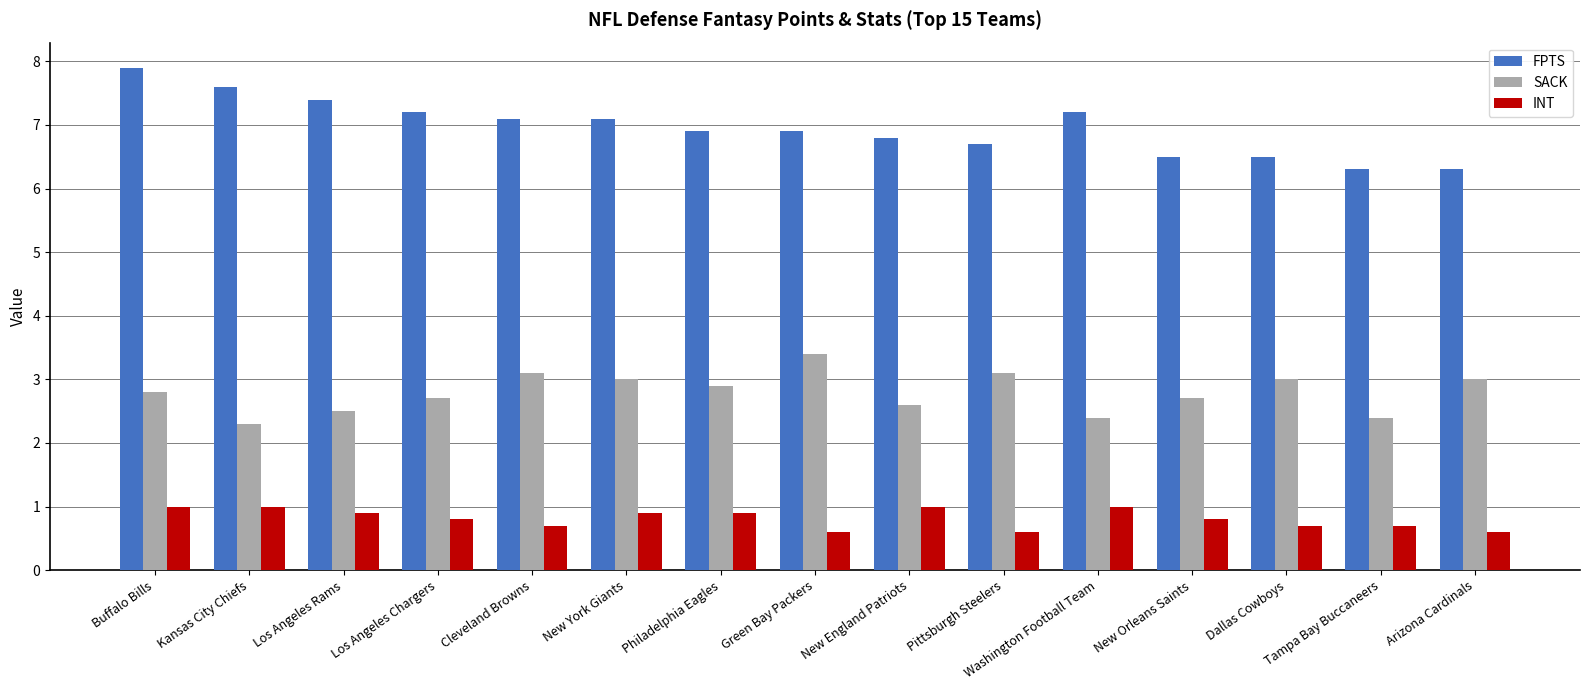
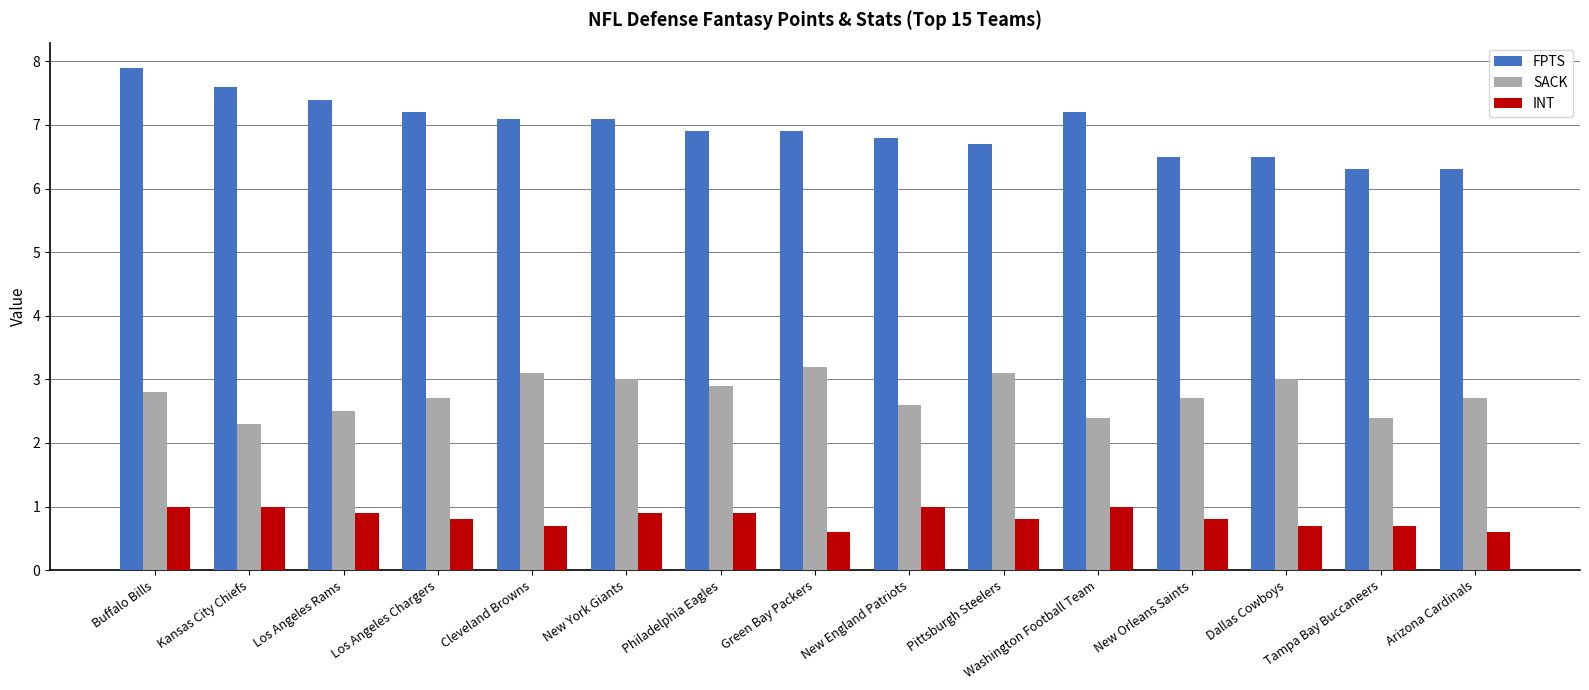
  {
    "FPTS": {
      "Buffalo Bills": 7.9,
      "Kansas City Chiefs": 7.6,
      "Los Angeles Rams": 7.4,
      "Los Angeles Chargers": 7.2,
      "Cleveland Browns": 7.1,
      "New York Giants": 7.1,
      "Philadelphia Eagles": 6.9,
      "Green Bay Packers": 6.9,
      "New England Patriots": 6.8,
      "Pittsburgh Steelers": 6.7,
      "Washington Football Team": 7.2,
      "New Orleans Saints": 6.5,
      "Dallas Cowboys": 6.5,
      "Tampa Bay Buccaneers": 6.3,
      "Arizona Cardinals": 6.3
    },
    "SACK": {
      "Buffalo Bills": 2.8,
      "Kansas City Chiefs": 2.3,
      "Los Angeles Rams": 2.5,
      "Los Angeles Chargers": 2.7,
      "Cleveland Browns": 3.1,
      "New York Giants": 3.0,
      "Philadelphia Eagles": 2.9,
-     "Green Bay Packers": 3.4,
+     "Green Bay Packers": 3.2,
      "New England Patriots": 2.6,
      "Pittsburgh Steelers": 3.1,
      "Washington Football Team": 2.4,
      "New Orleans Saints": 2.7,
      "Dallas Cowboys": 3.0,
      "Tampa Bay Buccaneers": 2.4,
-     "Arizona Cardinals": 3.0
+     "Arizona Cardinals": 2.7
    },
    "INT": {
      "Buffalo Bills": 1.0,
      "Kansas City Chiefs": 1.0,
      "Los Angeles Rams": 0.9,
      "Los Angeles Chargers": 0.8,
      "Cleveland Browns": 0.7,
      "New York Giants": 0.9,
      "Philadelphia Eagles": 0.9,
      "Green Bay Packers": 0.6,
      "New England Patriots": 1.0,
-     "Pittsburgh Steelers": 0.6,
+     "Pittsburgh Steelers": 0.8,
      "Washington Football Team": 1.0,
      "New Orleans Saints": 0.8,
      "Dallas Cowboys": 0.7,
      "Tampa Bay Buccaneers": 0.7,
      "Arizona Cardinals": 0.6
    }
  }
